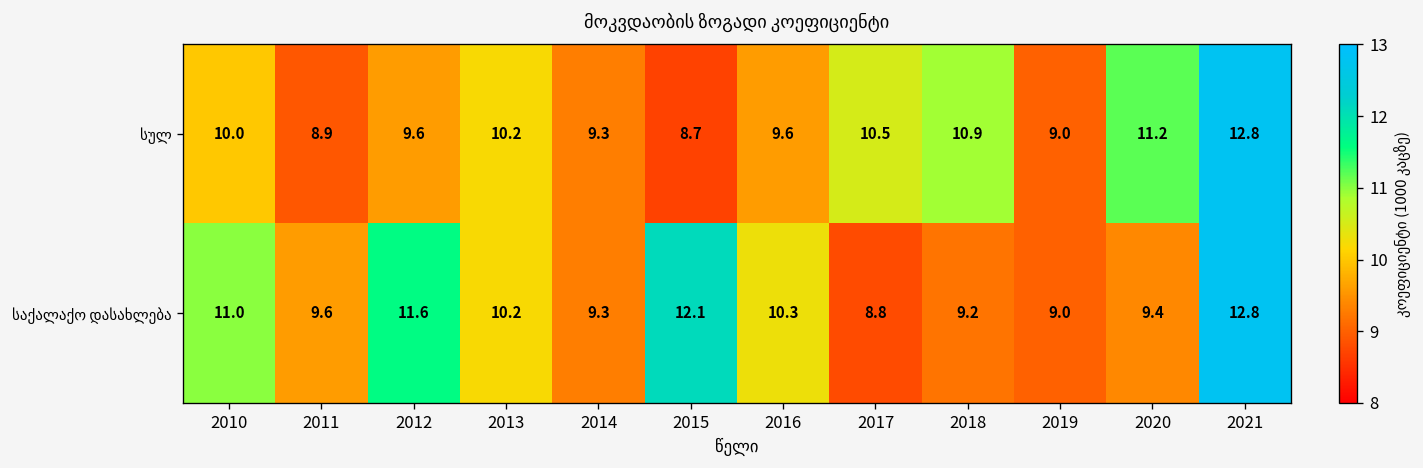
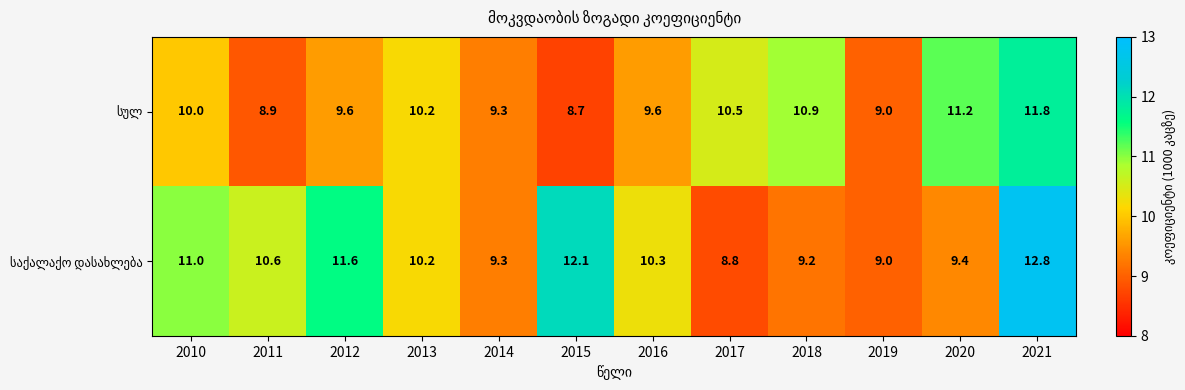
  {
    "სულ": {
      "2010": 10.0,
      "2011": 8.9,
      "2012": 9.6,
      "2013": 10.2,
      "2014": 9.3,
      "2015": 8.7,
      "2016": 9.6,
      "2017": 10.5,
      "2018": 10.9,
      "2019": 9.0,
      "2020": 11.2,
-     "2021": 12.8
+     "2021": 11.8
    },
    "საქალაქო დასახლება": {
      "2010": 11.0,
-     "2011": 9.6,
+     "2011": 10.6,
      "2012": 11.6,
      "2013": 10.2,
      "2014": 9.3,
      "2015": 12.1,
      "2016": 10.3,
      "2017": 8.8,
      "2018": 9.2,
      "2019": 9.0,
      "2020": 9.4,
      "2021": 12.8
    }
  }
